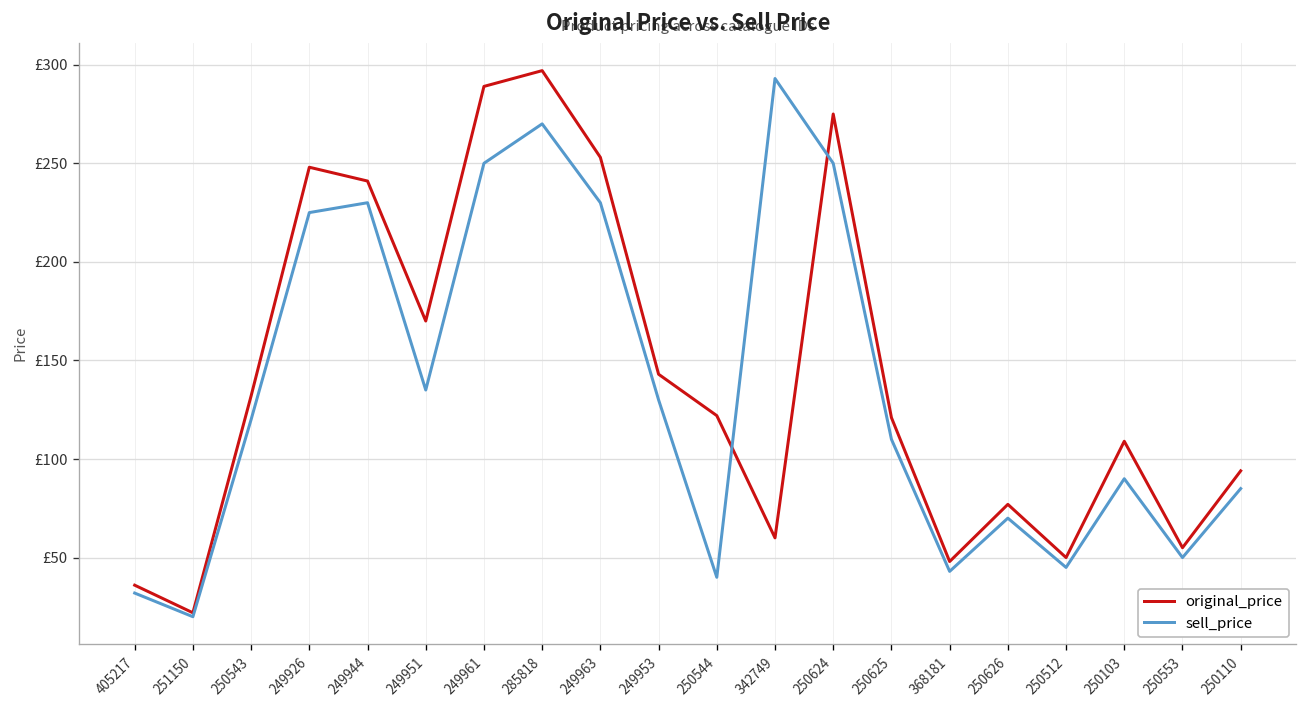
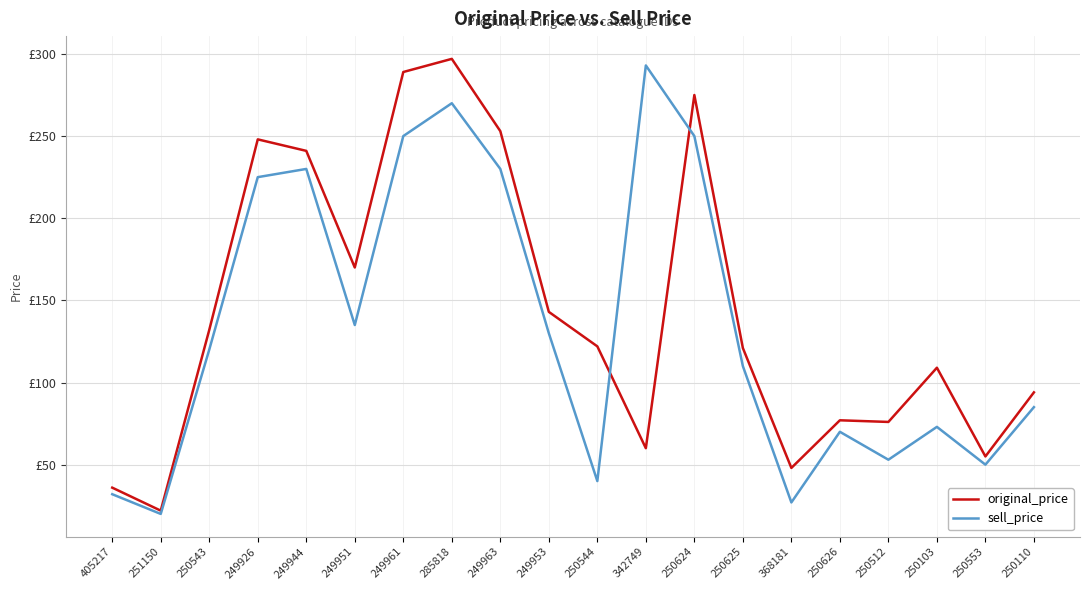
  {
    "original_price": {
      "405217": "£36",
      "251150": "£22",
      "250543": "£132",
      "249926": "£248",
      "249944": "£241",
      "249951": "£170",
      "249961": "£289",
      "285818": "£297",
      "249963": "£253",
      "249953": "£143",
      "250544": "£122",
      "342749": "£60",
      "250624": "£275",
      "250625": "£121",
      "368181": "£48",
      "250626": "£77",
-     "250512": "£50",
+     "250512": "£76",
      "250103": "£109",
      "250553": "£55",
      "250110": "£94"
    },
    "sell_price": {
      "405217": "£32",
      "251150": "£20",
      "250543": "£120",
      "249926": "£225",
      "249944": "£230",
      "249951": "£135",
      "249961": "£250",
      "285818": "£270",
      "249963": "£230",
      "249953": "£130",
      "250544": "£40",
      "342749": "£293",
      "250624": "£250",
      "250625": "£110",
-     "368181": "£43",
+     "368181": "£27",
      "250626": "£70",
-     "250512": "£45",
-     "250103": "£90",
+     "250512": "£53",
+     "250103": "£73",
      "250553": "£50",
      "250110": "£85"
    }
  }
